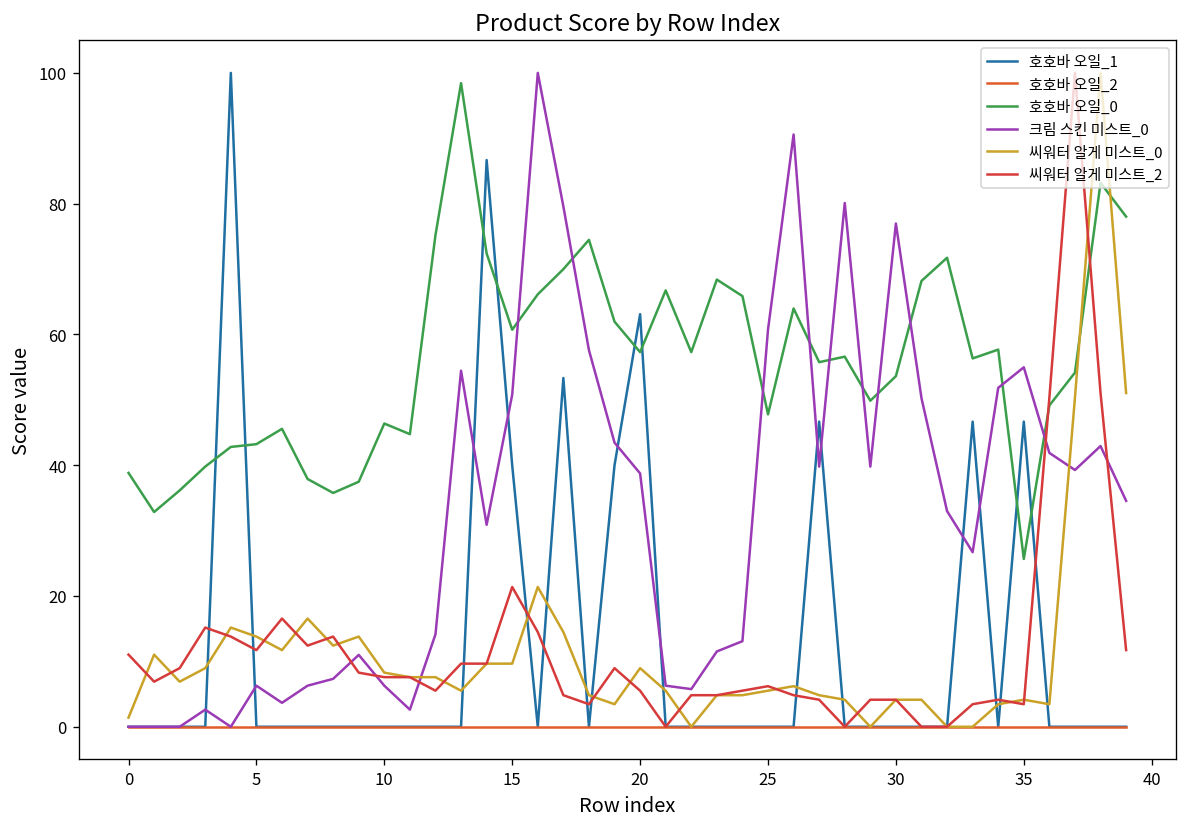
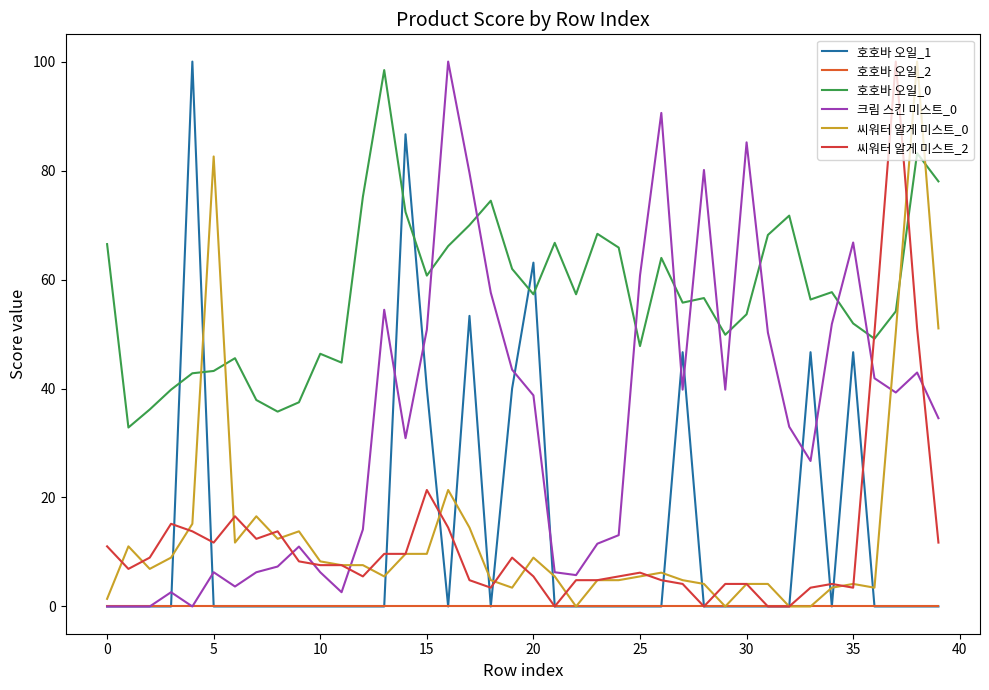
  {
    "호호바 오일_1": {
      "15": 40,
      "20": 63,
      "35": 47
    },
    "호호바 오일_0": {
-     "0": 39,
+     "0": 67,
      "5": 43,
      "10": 46,
      "15": 61,
      "20": 57,
      "25": 48,
      "30": 54,
-     "35": 26
+     "35": 52
    },
    "크림 스킨 미스트_0": {
      "5": 6,
      "10": 6,
      "15": 51,
      "20": 39,
      "25": 61,
-     "30": 77,
-     "35": 55
+     "30": 85,
+     "35": 67
    },
    "씨워터 알게 미스트_0": {
      "0": 1,
-     "5": 14,
+     "5": 83,
      "10": 8,
      "15": 10,
      "20": 9,
      "25": 6,
      "35": 4
    }
  }
